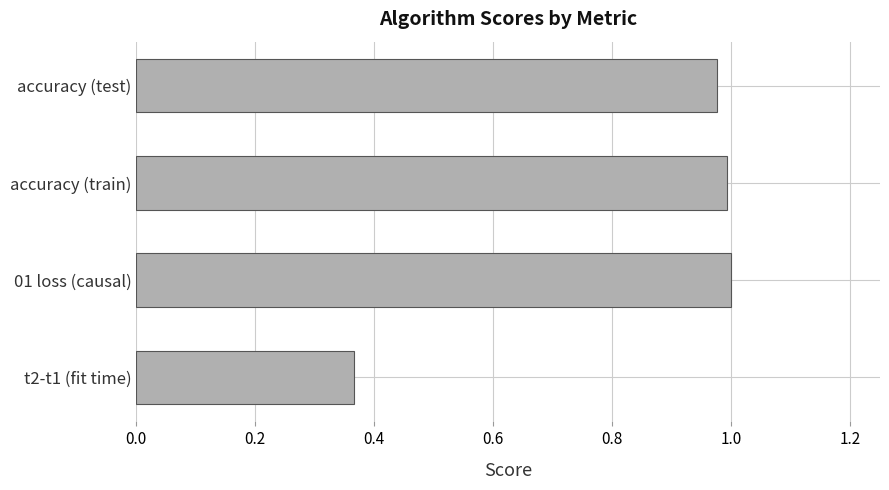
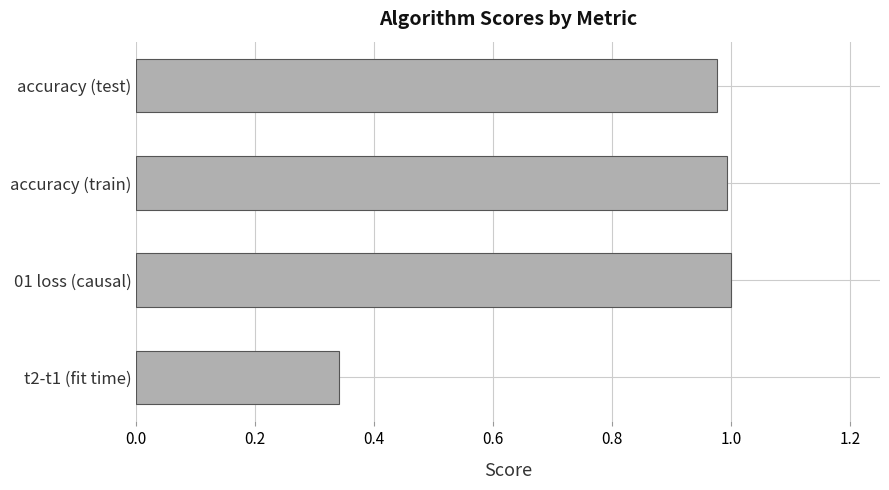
  {
    "accuracy (test)": 0.98,
    "accuracy (train)": 0.99,
    "01 loss (causal)": 1.00,
-   "t2-t1 (fit time)": 0.37
+   "t2-t1 (fit time)": 0.34
  }
